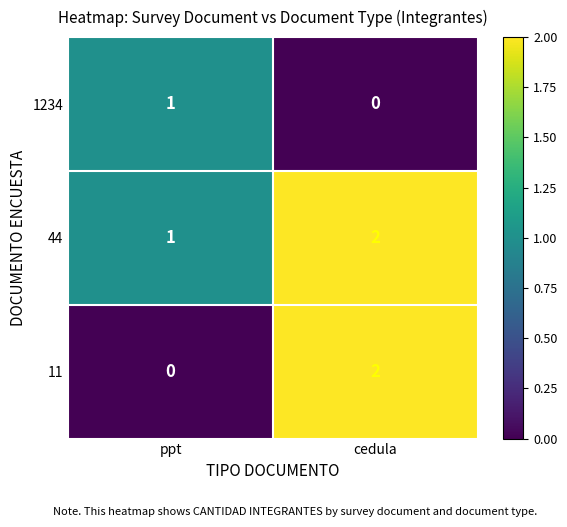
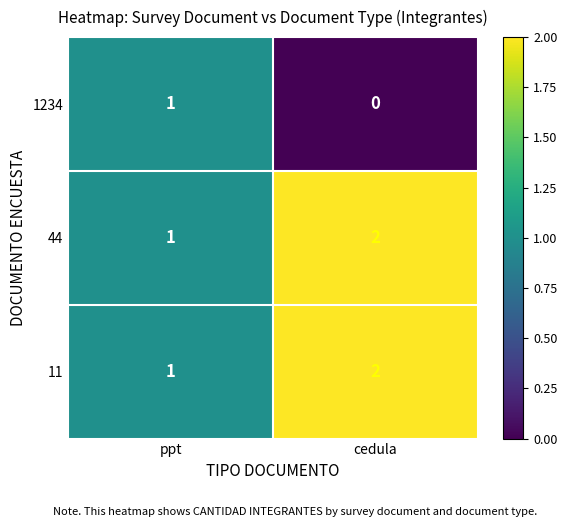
  {
    "1234": {
      "ppt": 1,
      "cedula": 0
    },
    "44": {
      "ppt": 1
    },
    "11": {
-     "ppt": 0
+     "ppt": 1
    }
  }
